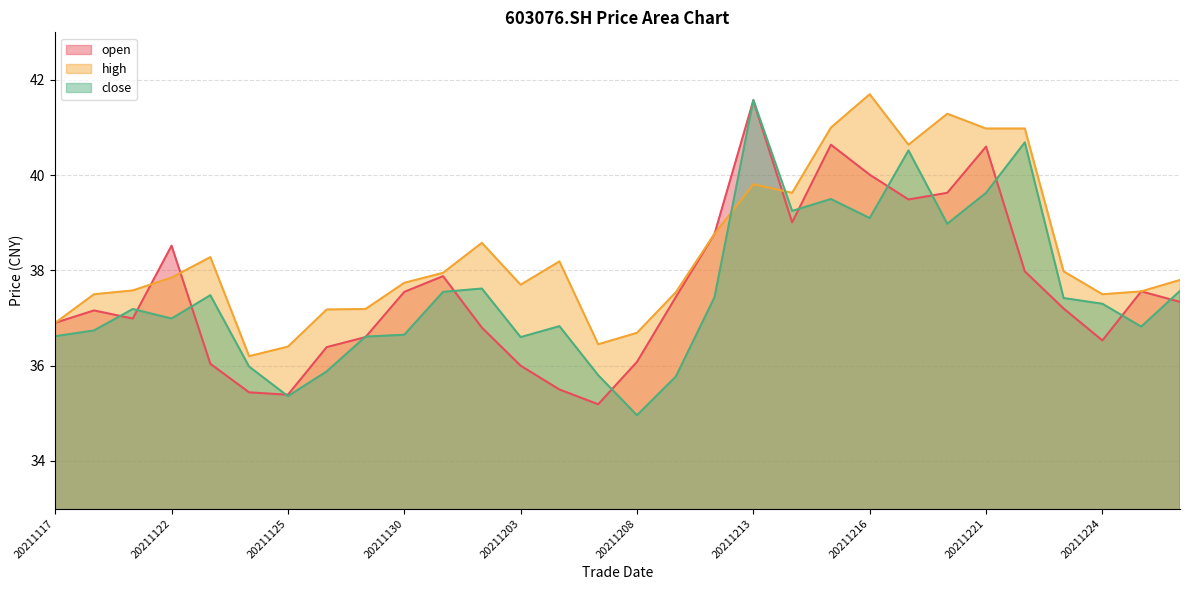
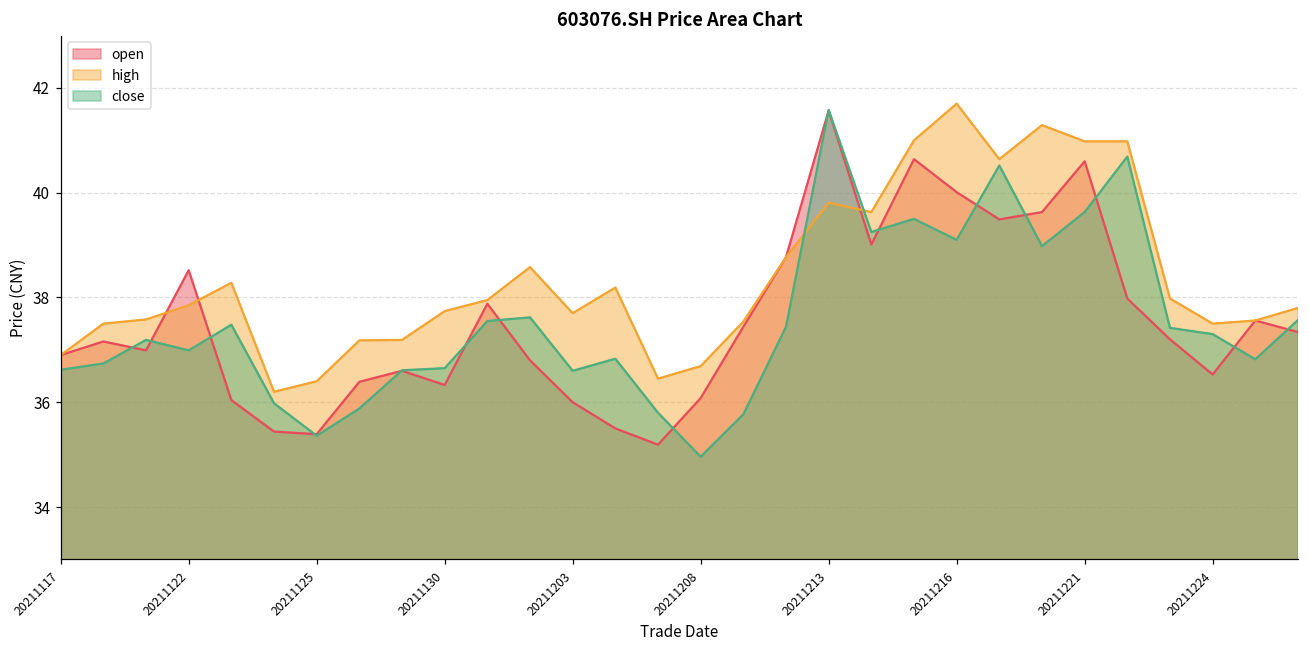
  {
    "open": {
      "20211122": 38.5,
-     "20211130": 37.6,
+     "20211130": 36.3,
      "20211203": 36.0,
      "20211208": 36.1,
      "20211216": 40.0,
      "20211221": 40.6,
      "20211224": 36.5
    },
    "high": {
      "20211122": 37.9,
      "20211125": 36.4,
      "20211130": 37.7,
      "20211203": 37.7,
      "20211208": 36.7,
      "20211213": 39.8,
      "20211216": 41.7,
      "20211221": 41.0,
      "20211224": 37.5
    },
    "close": {
      "20211117": 36.6,
      "20211122": 37.0,
      "20211130": 36.7,
      "20211203": 36.6,
      "20211208": 35.0,
      "20211216": 39.1,
      "20211221": 39.6,
      "20211224": 37.3
    }
  }
